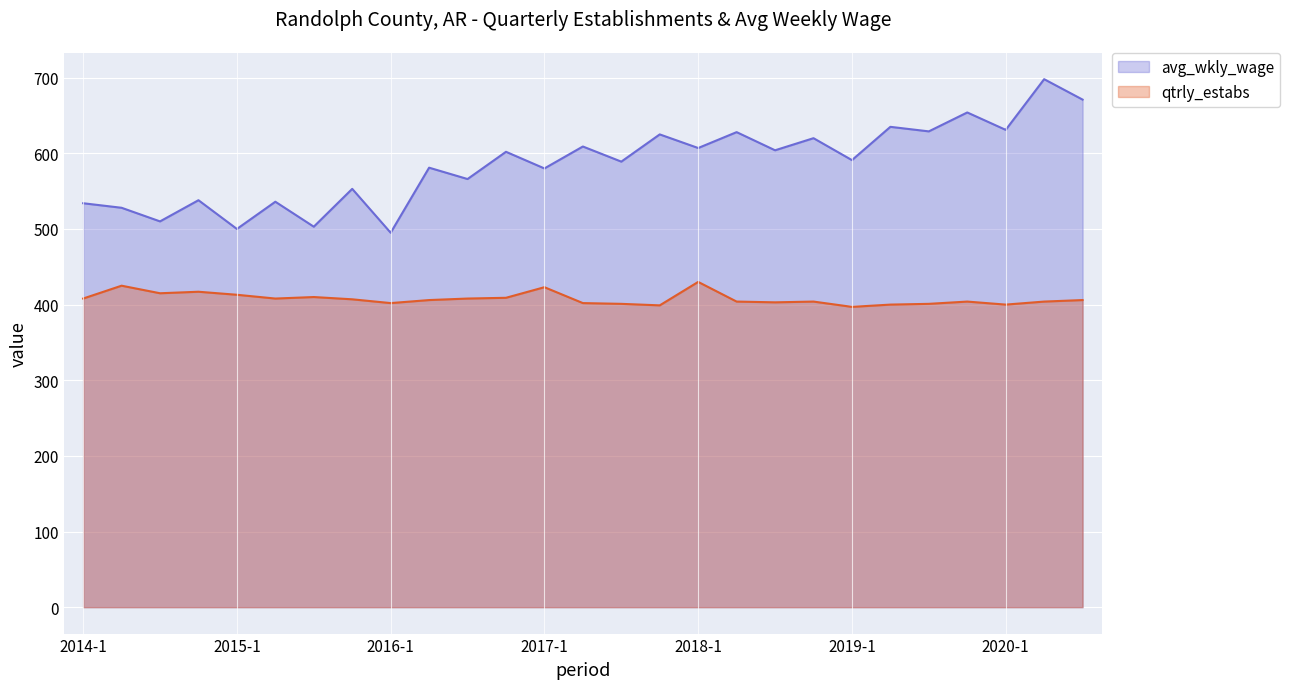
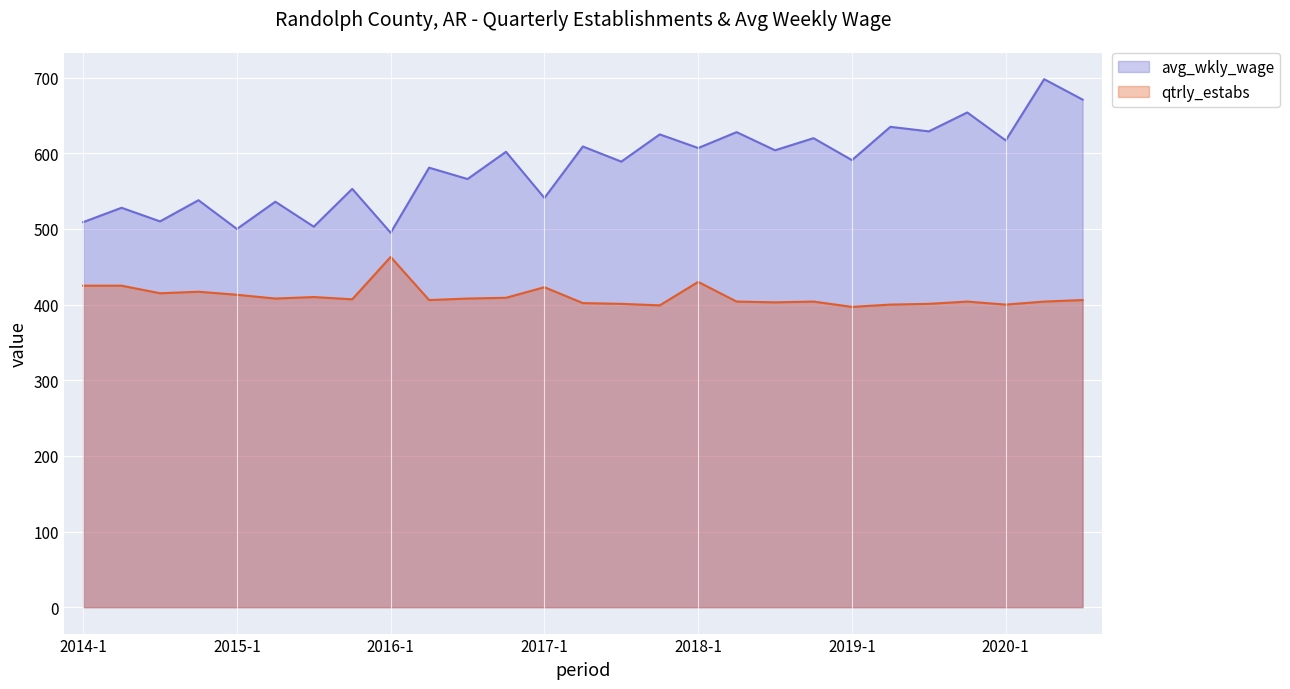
  {
    "avg_wkly_wage": {
-     "2014-1": 530,
+     "2014-1": 510,
      "2015-1": 500,
      "2016-1": 500,
-     "2017-1": 580,
+     "2017-1": 540,
      "2018-1": 610,
      "2019-1": 590,
-     "2020-1": 630
+     "2020-1": 620
    },
    "qtrly_estabs": {
-     "2014-1": 410,
+     "2014-1": 430,
      "2015-1": 410,
-     "2016-1": 400,
+     "2016-1": 460,
      "2017-1": 420,
      "2018-1": 430,
      "2019-1": 400,
      "2020-1": 400
    }
  }
